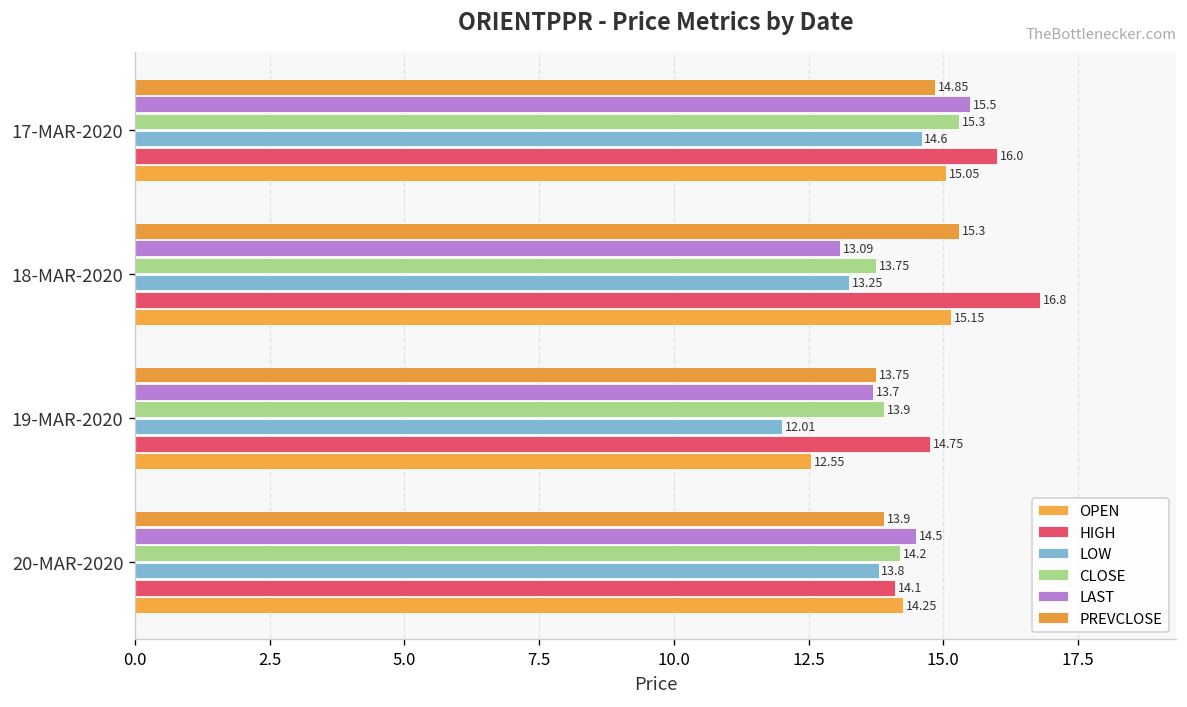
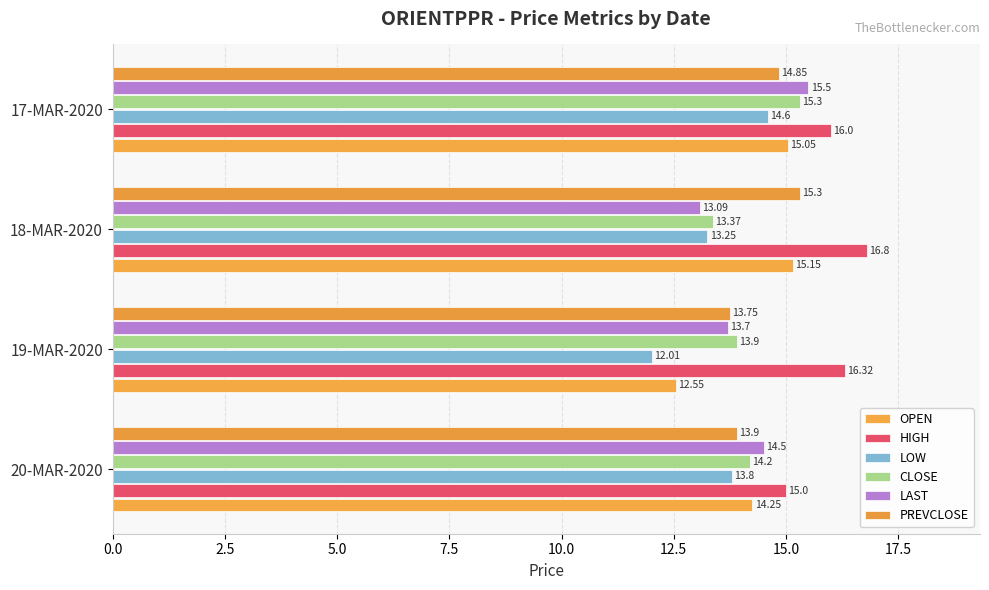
  {
    "HIGH": {
      "17-MAR-2020": 16.0,
      "18-MAR-2020": 16.8,
-     "19-MAR-2020": 14.75,
-     "20-MAR-2020": 14.1
+     "19-MAR-2020": 16.32,
+     "20-MAR-2020": 15.0
    },
    "LOW": {
      "17-MAR-2020": 14.6,
      "18-MAR-2020": 13.25,
      "19-MAR-2020": 12.01,
      "20-MAR-2020": 13.8
    },
    "CLOSE": {
      "17-MAR-2020": 15.3,
-     "18-MAR-2020": 13.75,
+     "18-MAR-2020": 13.37,
      "19-MAR-2020": 13.9,
      "20-MAR-2020": 14.2
    },
    "LAST": {
      "17-MAR-2020": 15.5,
      "18-MAR-2020": 13.09,
      "19-MAR-2020": 13.7,
      "20-MAR-2020": 14.5
    }
  }
